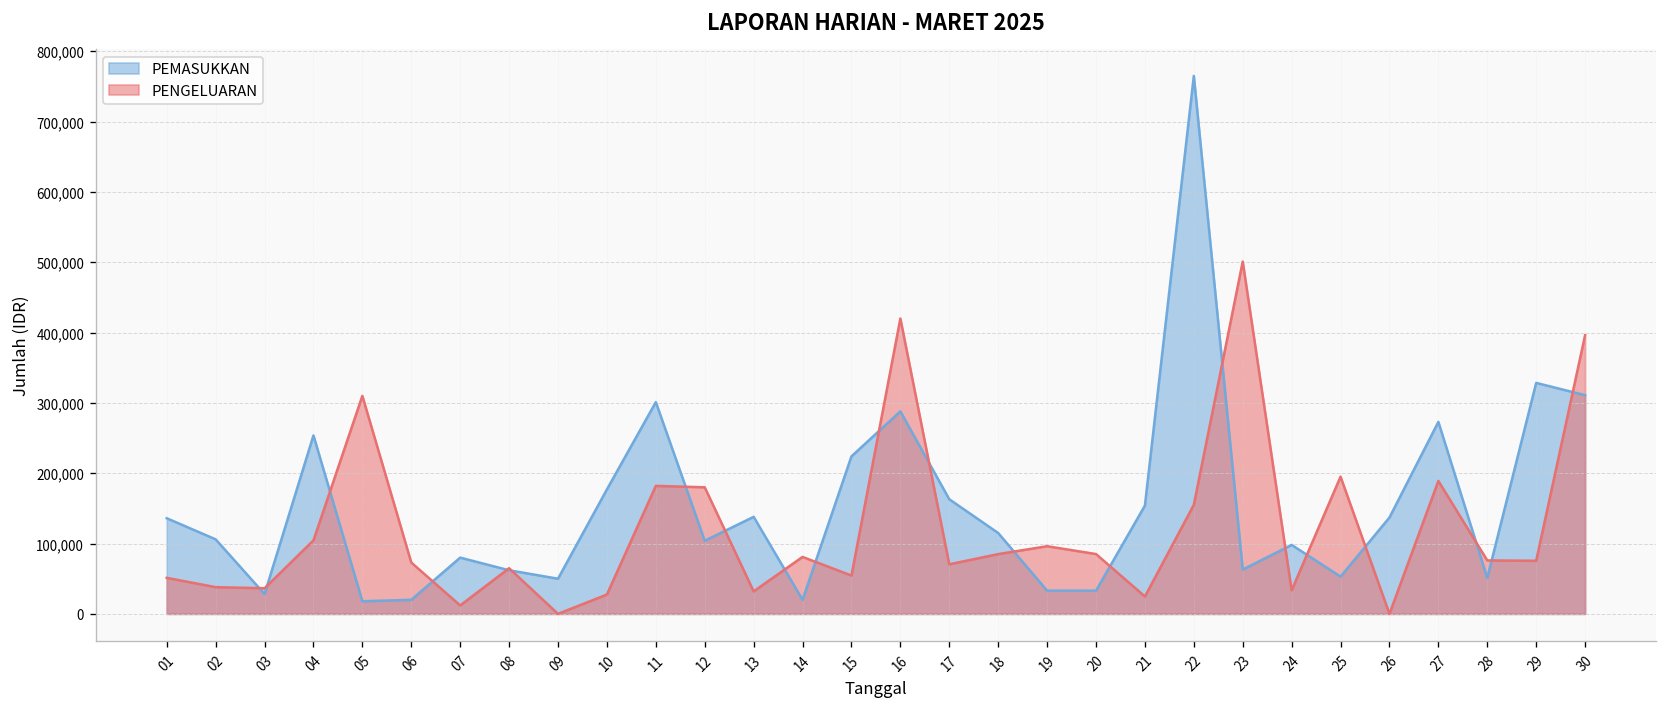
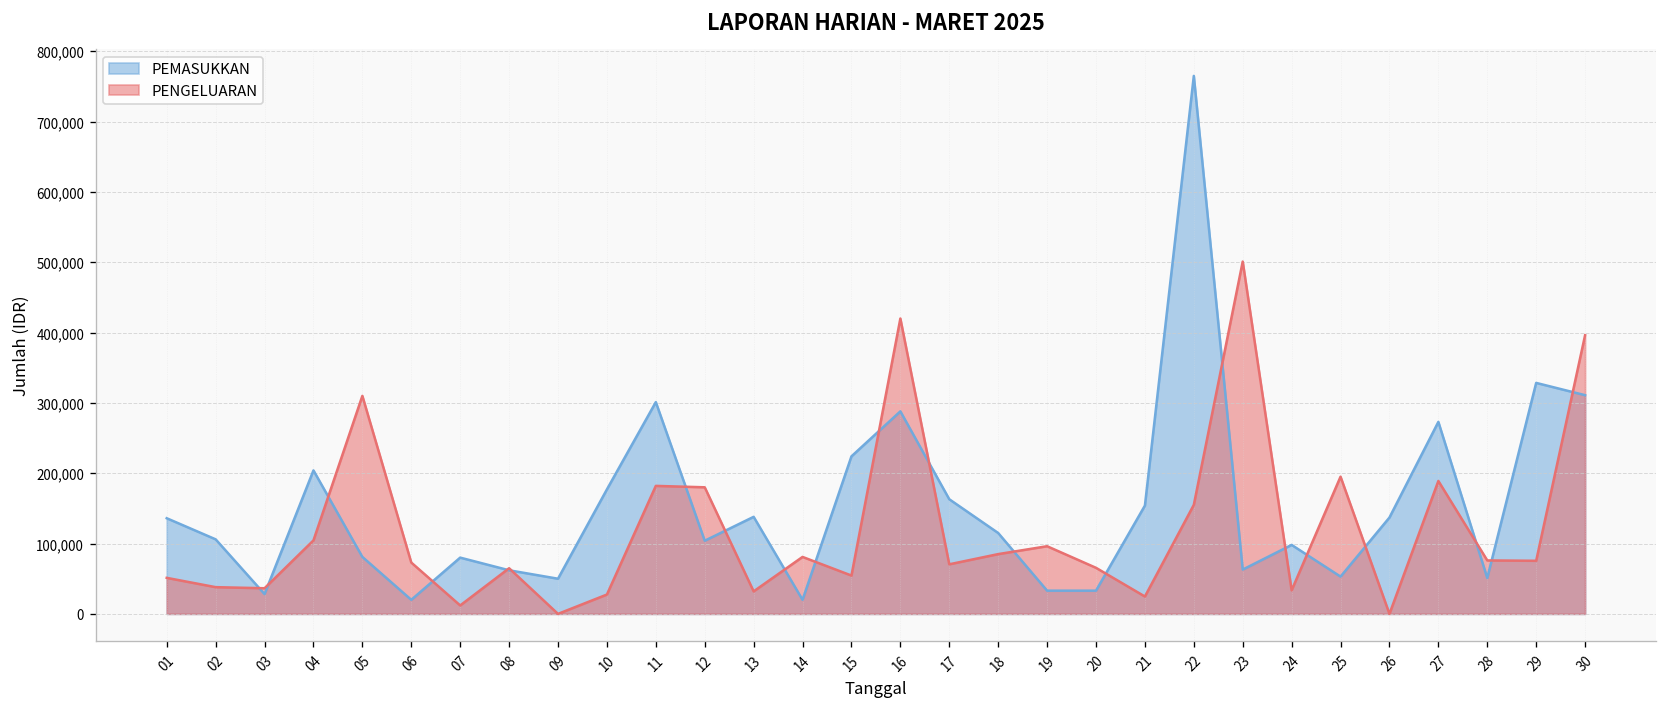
  {
    "PEMASUKKAN": {
      "01": "140,000",
      "02": "110,000",
      "03": "30,000",
-     "04": "250,000",
-     "05": "20,000",
+     "04": "200,000",
+     "05": "80,000",
      "06": "20,000",
      "07": "80,000",
      "09": "50,000",
      "10": "180,000",
      "11": "300,000",
      "12": "100,000",
      "13": "140,000",
      "14": "20,000",
      "15": "220,000",
      "16": "290,000",
      "17": "160,000",
      "18": "120,000",
      "19": "30,000",
      "20": "30,000",
      "21": "150,000",
      "22": "770,000",
      "23": "60,000",
      "24": "100,000",
      "25": "50,000",
      "26": "140,000",
      "27": "270,000",
      "28": "50,000",
      "29": "330,000",
      "30": "310,000"
    },
    "PENGELUARAN": {
      "01": "50,000",
      "02": "40,000",
      "03": "40,000",
      "04": "100,000",
      "05": "310,000",
      "06": "70,000",
      "07": "10,000",
      "09": "0",
      "10": "30,000",
      "11": "180,000",
      "12": "180,000",
      "13": "30,000",
      "14": "80,000",
      "15": "50,000",
      "16": "420,000",
      "17": "70,000",
      "18": "90,000",
      "19": "100,000",
-     "20": "90,000",
+     "20": "70,000",
      "21": "20,000",
      "22": "160,000",
      "23": "500,000",
      "24": "30,000",
      "25": "200,000",
      "26": "0",
      "27": "190,000",
      "28": "80,000",
      "29": "80,000",
      "30": "400,000"
    }
  }
